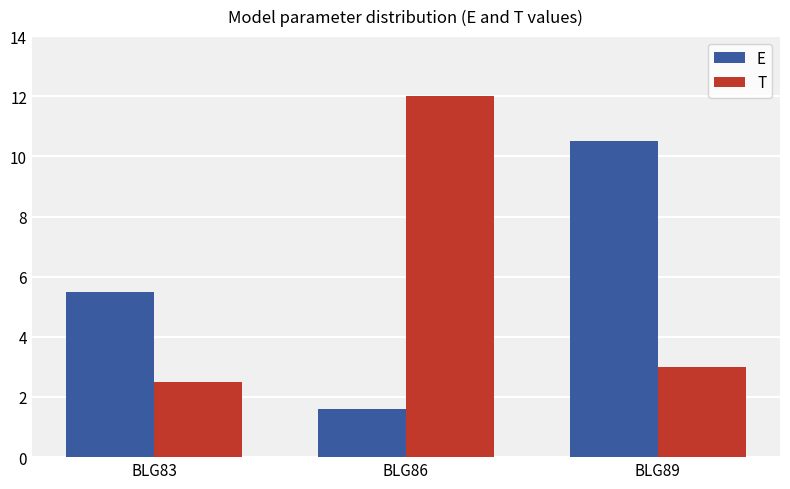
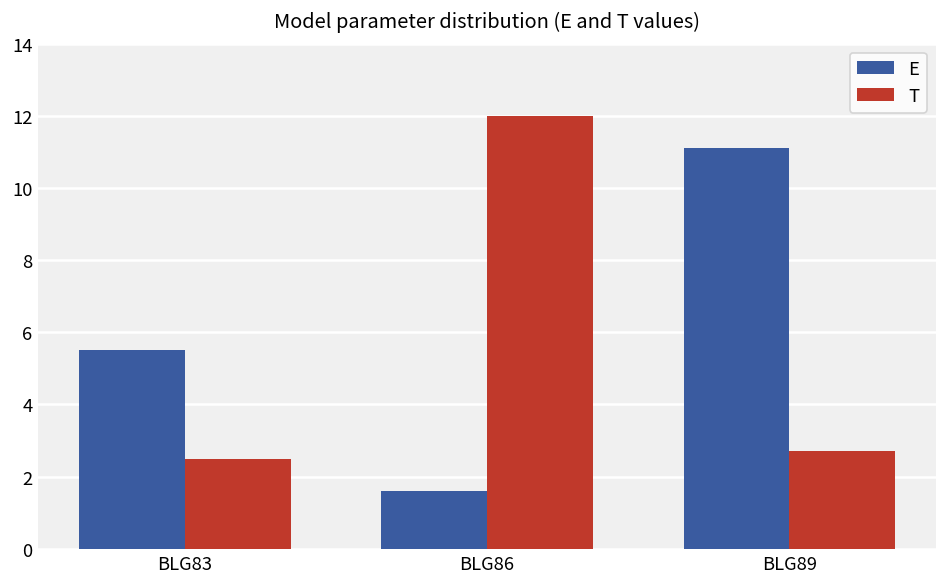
  {
    "E": {
      "BLG83": 5.5,
      "BLG86": 1.6,
-     "BLG89": 10.5
+     "BLG89": 11.1
    },
    "T": {
      "BLG83": 2.5,
      "BLG86": 12.0,
-     "BLG89": 3.0
+     "BLG89": 2.7
    }
  }
